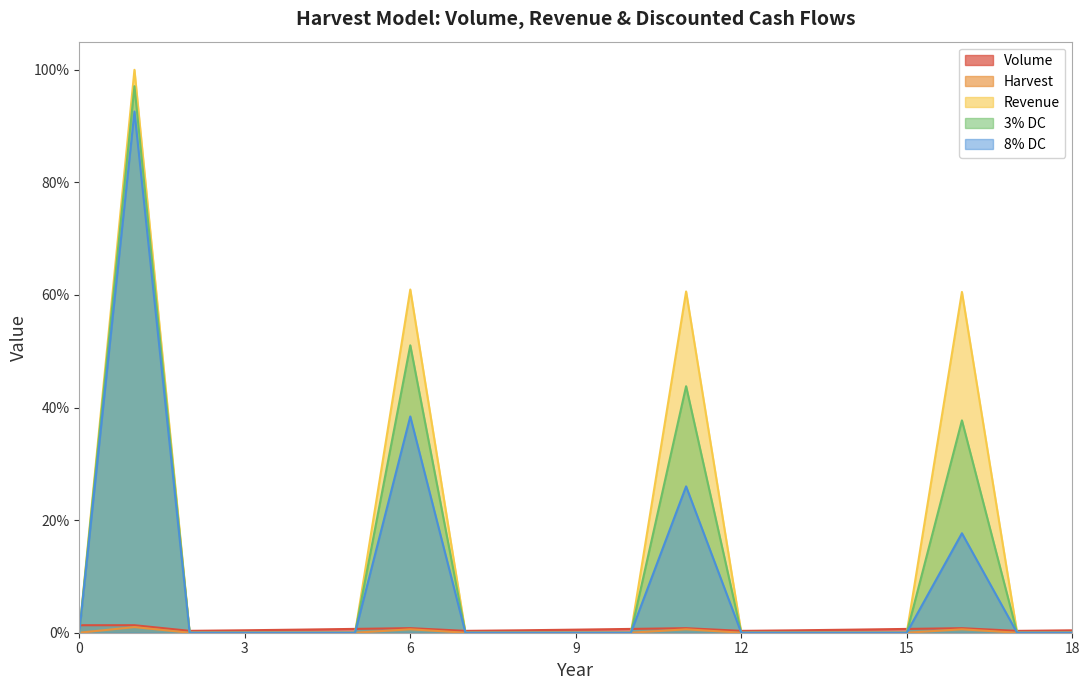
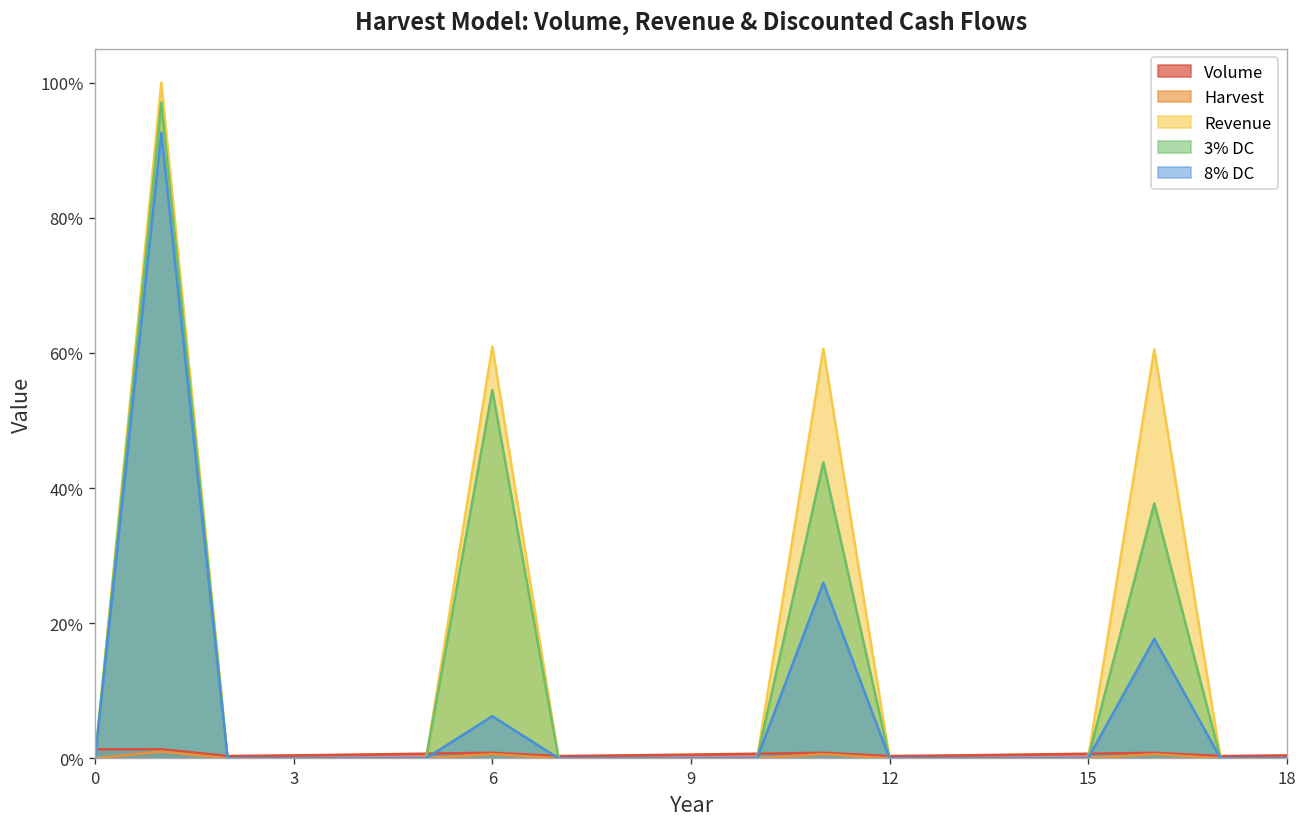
  {
    "Volume": {
      "0": "1%",
      "9": "1%",
      "15": "1%"
    },
    "3% DC": {
-     "6": "51%"
+     "6": "55%"
    },
    "8% DC": {
-     "6": "38%"
+     "6": "6%"
    }
  }
